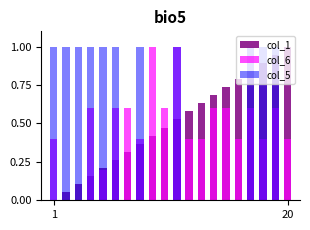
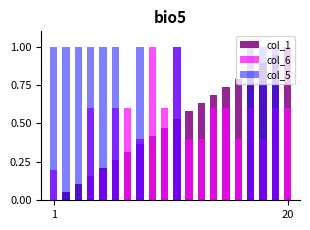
  {
    "col_1": {
      "1": 0.00
    },
    "col_6": {
-     "1": 0.40,
-     "20": 0.40
+     "1": 0.20,
+     "20": 0.60
    },
    "col_5": {
      "1": 1.00,
      "20": 0.00
    }
  }
